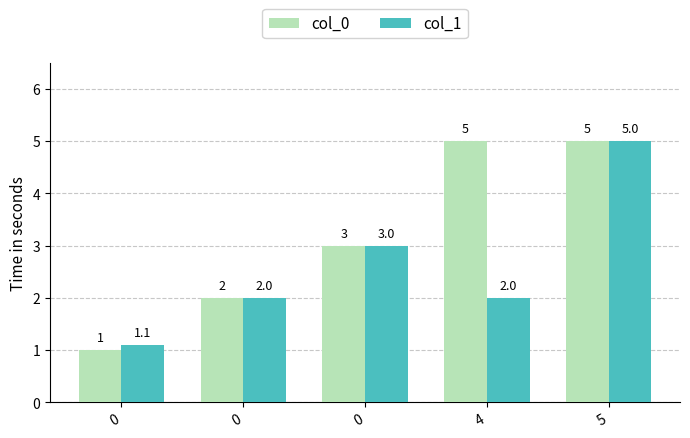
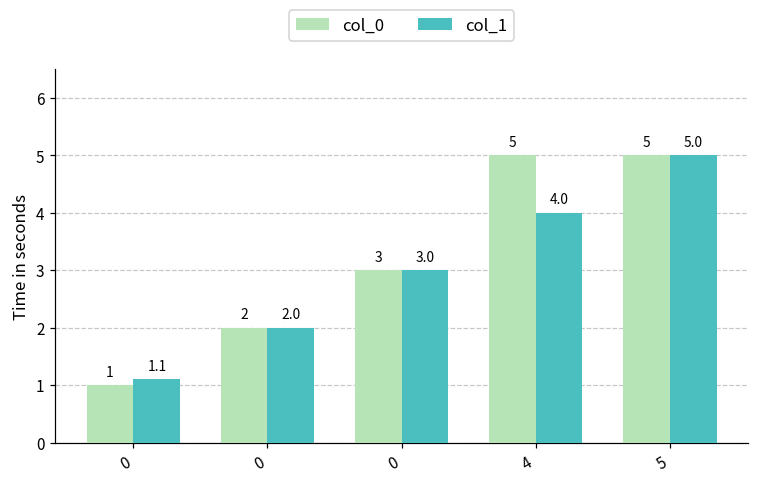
  {
    "col_0": {
      "4": 5,
      "5": 5
    },
    "col_1": {
-     "4": 2.0,
+     "4": 4.0,
      "5": 5.0
    }
  }
